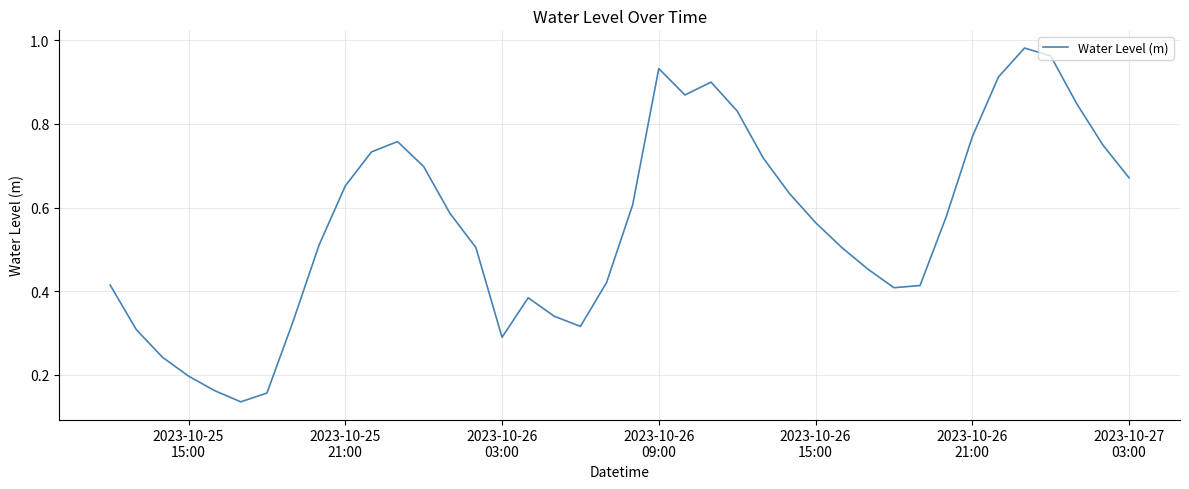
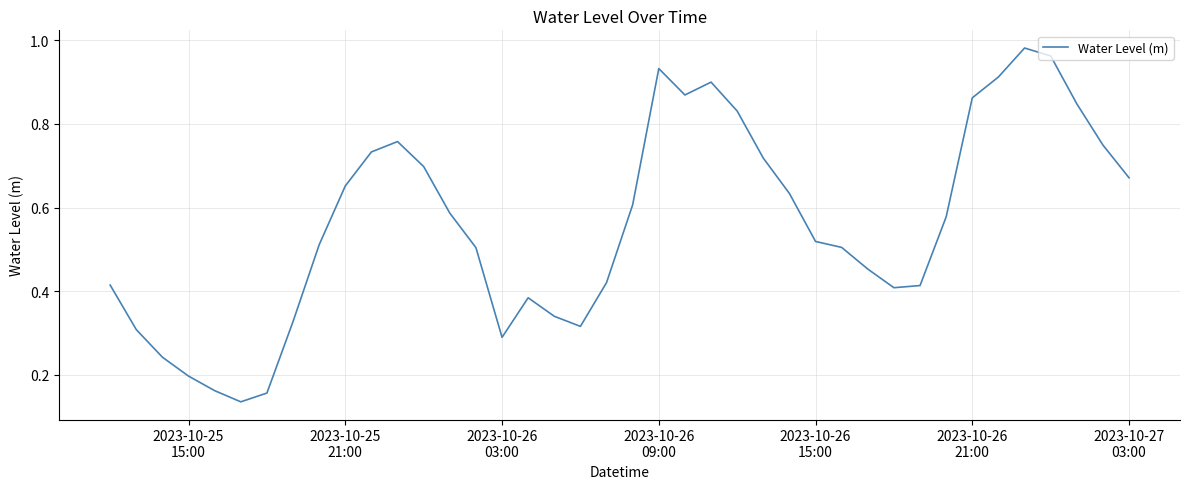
  {
    "2023-10-25 15:00": 0.20,
    "2023-10-25 21:00": 0.65,
    "2023-10-26 03:00": 0.29,
    "2023-10-26 09:00": 0.93,
-   "2023-10-26 15:00": 0.56,
-   "2023-10-26 21:00": 0.77,
+   "2023-10-26 15:00": 0.52,
+   "2023-10-26 21:00": 0.86,
    "2023-10-27 03:00": 0.67
  }
